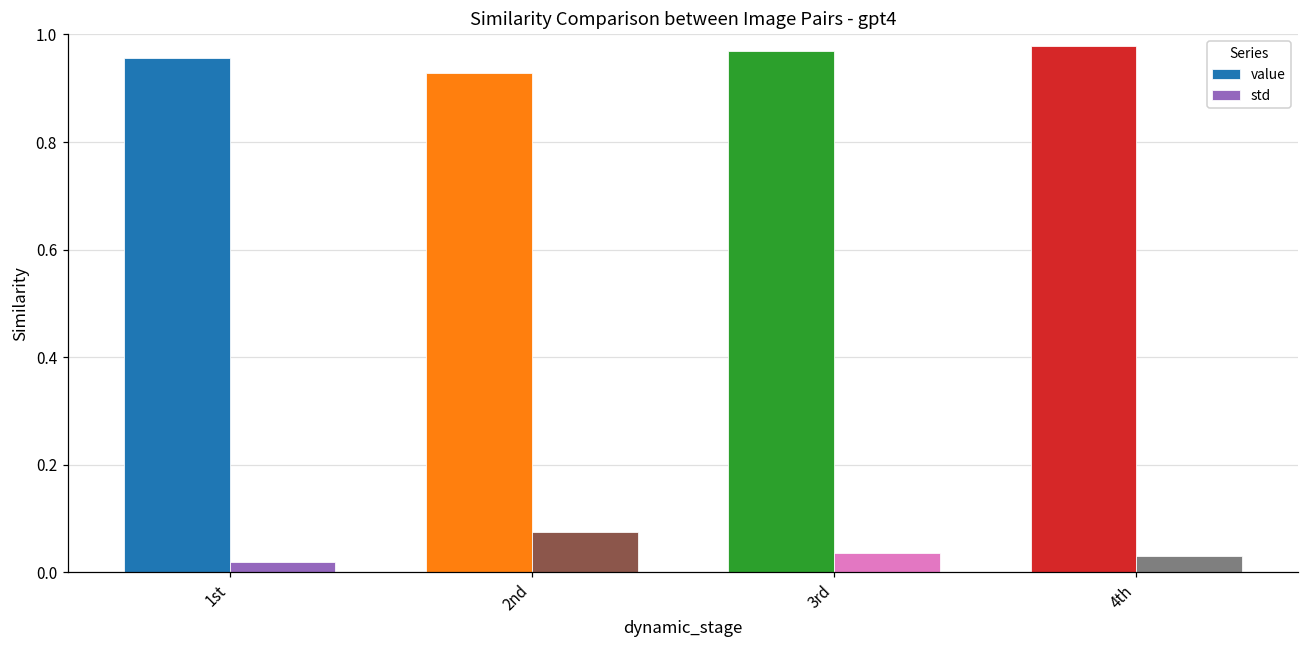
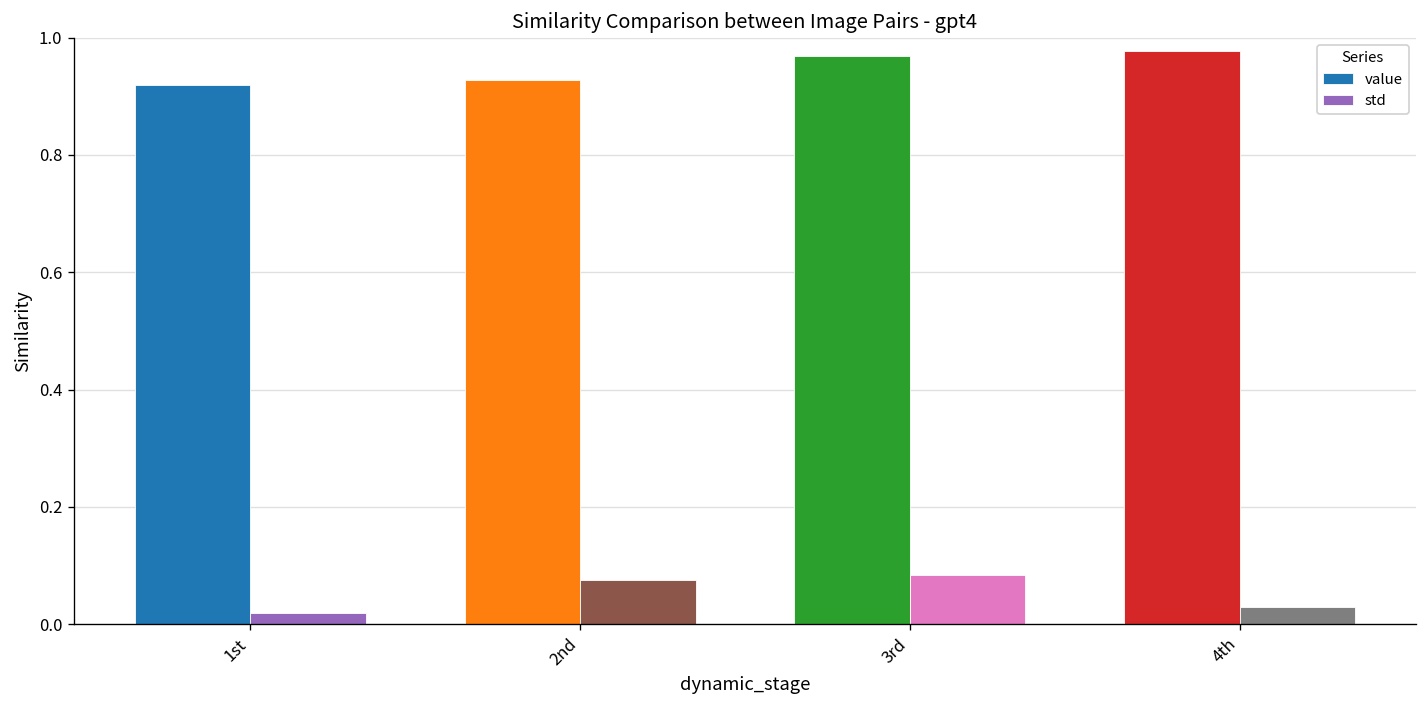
  {
    "value": {
-     "1st": 0.96,
+     "1st": 0.92,
      "2nd": 0.93,
      "3rd": 0.97,
      "4th": 0.98
    },
    "std": {
      "1st": 0.02,
      "2nd": 0.08,
-     "3rd": 0.04,
+     "3rd": 0.08,
      "4th": 0.03
    }
  }
